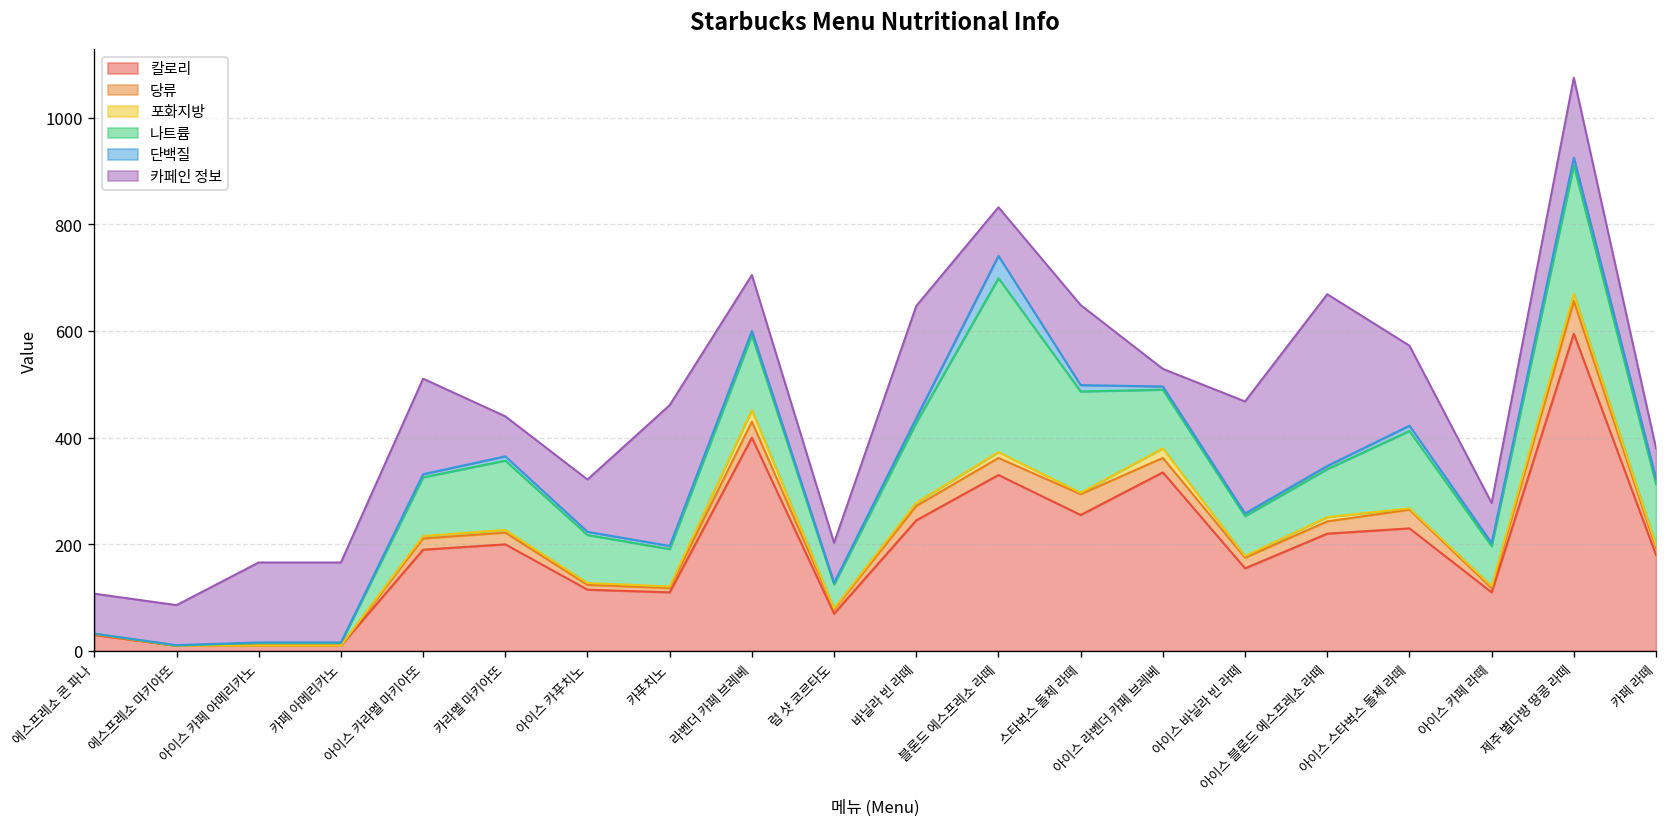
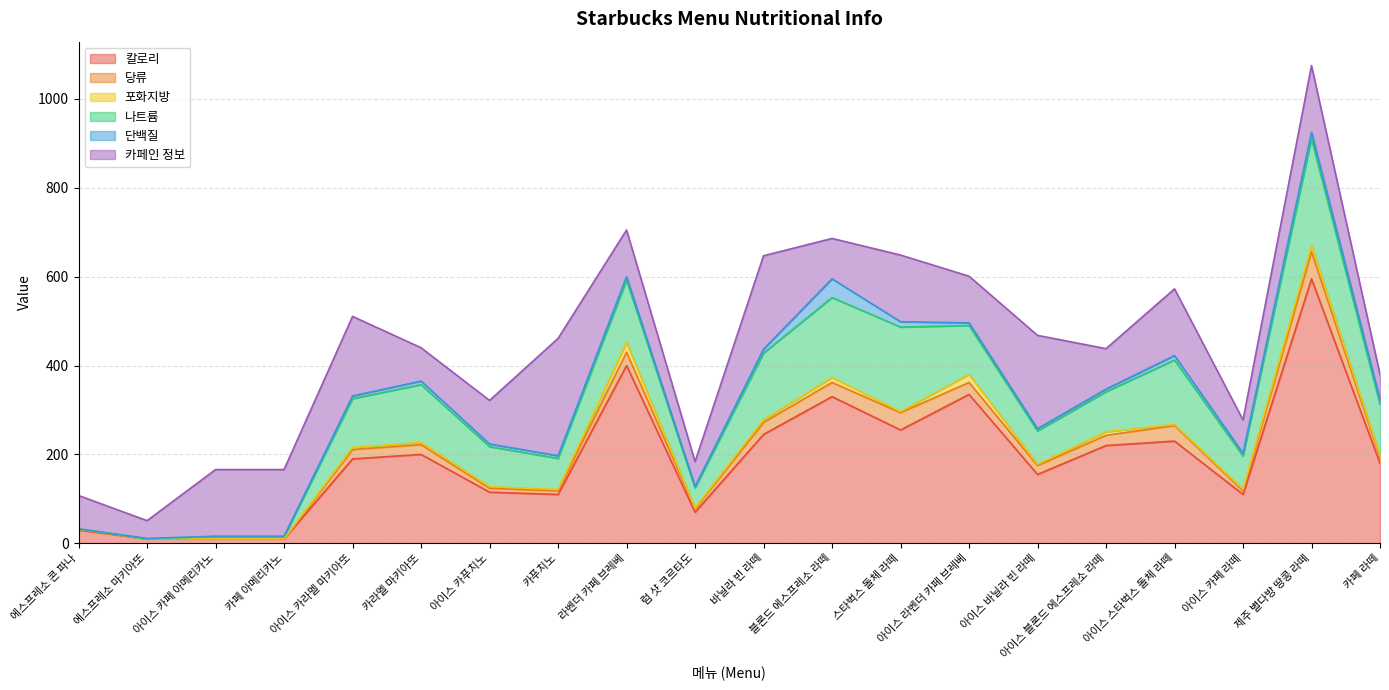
  {
    "나트륨": {
      "아이스 카라멜 마키아또": 110,
      "카라멜 마키아또": 130,
      "아이스 카푸치노": 90,
      "카푸치노": 70,
      "라벤더 카페 브레베": 140,
      "바닐라 빈 라떼": 150,
-     "블론드 에스프레소 라떼": 330,
+     "블론드 에스프레소 라떼": 180,
      "스타벅스 돌체 라떼": 190,
      "아이스 라벤더 카페 브레베": 110,
      "아이스 블론드 에스프레소 라떼": 90,
      "아이스 스타벅스 돌체 라떼": 150,
      "아이스 카페 라떼": 80,
      "제주 별다방 땅콩 라떼": 240,
      "카페 라떼": 120
    },
    "단백질": {
      "아이스 카라멜 마키아또": 10,
      "카라멜 마키아또": 10,
      "아이스 카푸치노": 10,
      "카푸치노": 10,
      "라벤더 카페 브레베": 10,
      "바닐라 빈 라떼": 10,
      "블론드 에스프레소 라떼": 40,
      "스타벅스 돌체 라떼": 10,
      "아이스 라벤더 카페 브레베": 10,
      "아이스 블론드 에스프레소 라떼": 10,
      "아이스 스타벅스 돌체 라떼": 10,
      "아이스 카페 라떼": 10,
      "제주 별다방 땅콩 라떼": 20,
      "카페 라떼": 10
    },
    "카페인 정보": {
      "에스프레소 콘 파나": 80,
-     "에스프레소 마키아또": 80,
+     "에스프레소 마키아또": 40,
      "아이스 카페 아메리카노": 150,
      "카페 아메리카노": 150,
      "아이스 카라멜 마키아또": 180,
      "카라멜 마키아또": 80,
      "아이스 카푸치노": 100,
      "카푸치노": 260,
      "라벤더 카페 브레베": 110,
-     "럼 샷 코르타도": 80,
+     "럼 샷 코르타도": 60,
      "바닐라 빈 라떼": 210,
      "블론드 에스프레소 라떼": 90,
      "스타벅스 돌체 라떼": 150,
-     "아이스 라벤더 카페 브레베": 30,
+     "아이스 라벤더 카페 브레베": 110,
      "아이스 바닐라 빈 라떼": 210,
-     "아이스 블론드 에스프레소 라떼": 320,
+     "아이스 블론드 에스프레소 라떼": 90,
      "아이스 스타벅스 돌체 라떼": 150,
      "아이스 카페 라떼": 80,
      "제주 별다방 땅콩 라떼": 150,
      "카페 라떼": 60
    }
  }
